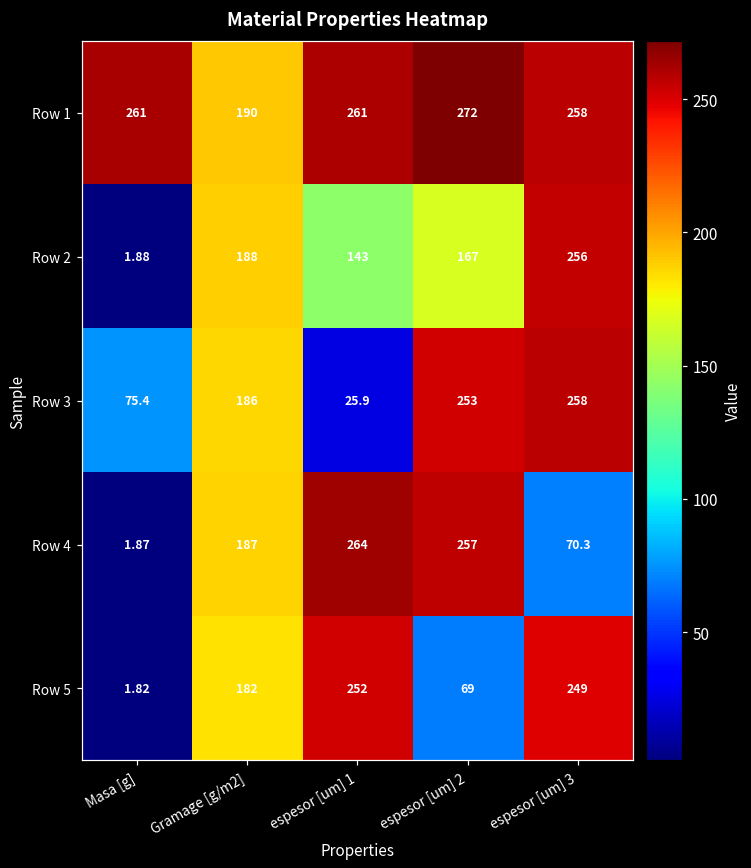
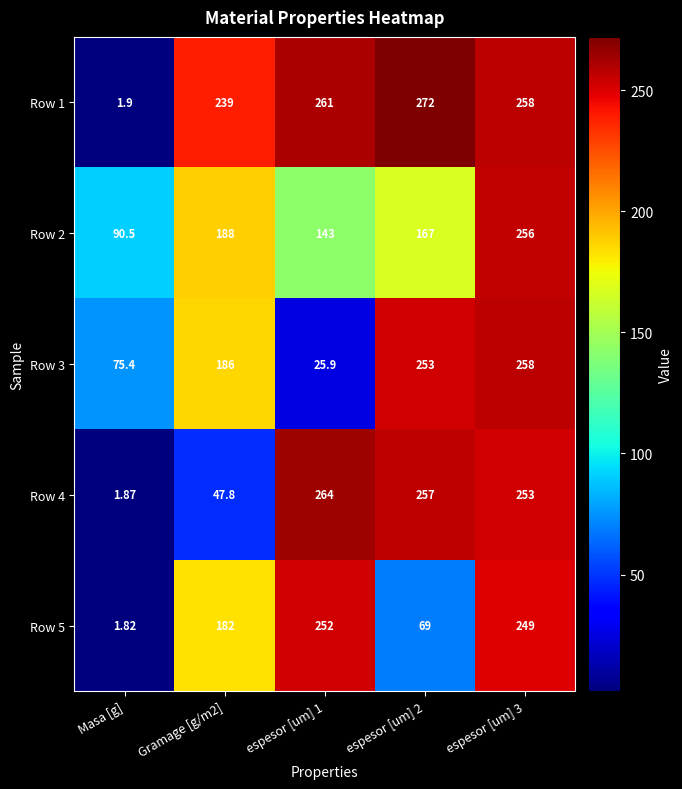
  {
    "Row 1": {
-     "Masa [g]": 261,
-     "Gramage [g/m2]": 190,
+     "Masa [g]": 1.9,
+     "Gramage [g/m2]": 239,
      "espesor [um] 1": 261,
      "espesor [um] 2": 272,
      "espesor [um] 3": 258
    },
    "Row 2": {
-     "Masa [g]": 1.88,
+     "Masa [g]": 90.5,
      "Gramage [g/m2]": 188,
      "espesor [um] 1": 143,
      "espesor [um] 2": 167,
      "espesor [um] 3": 256
    },
    "Row 3": {
      "Masa [g]": 75.4,
      "Gramage [g/m2]": 186,
      "espesor [um] 1": 25.9,
      "espesor [um] 2": 253,
      "espesor [um] 3": 258
    },
    "Row 4": {
      "Masa [g]": 1.87,
-     "Gramage [g/m2]": 187,
+     "Gramage [g/m2]": 47.8,
      "espesor [um] 1": 264,
      "espesor [um] 2": 257,
-     "espesor [um] 3": 70.3
+     "espesor [um] 3": 253
    },
    "Row 5": {
      "Masa [g]": 1.82,
      "Gramage [g/m2]": 182,
      "espesor [um] 1": 252,
      "espesor [um] 2": 69,
      "espesor [um] 3": 249
    }
  }
